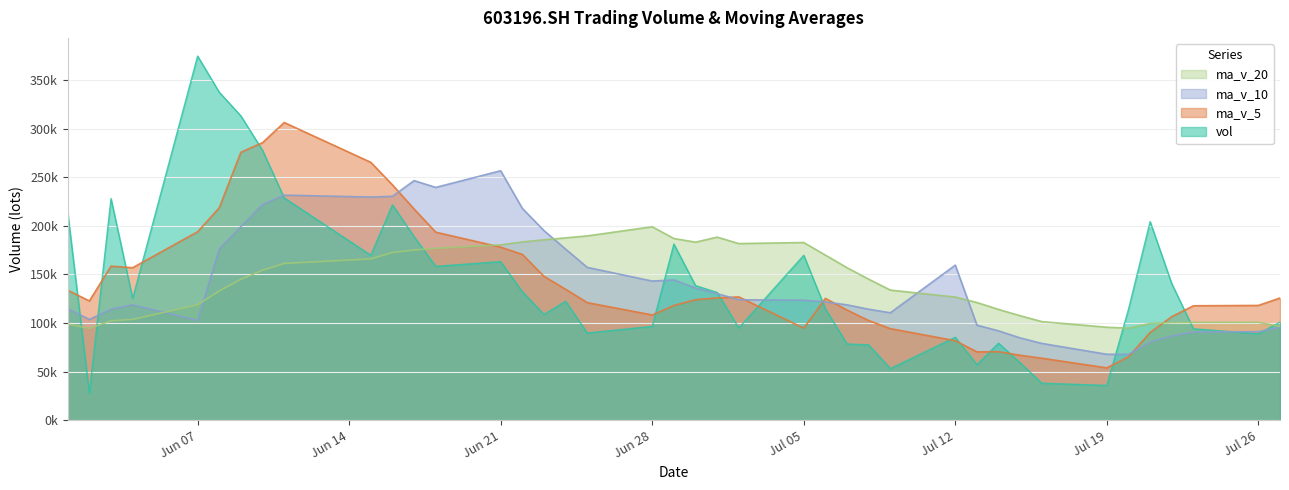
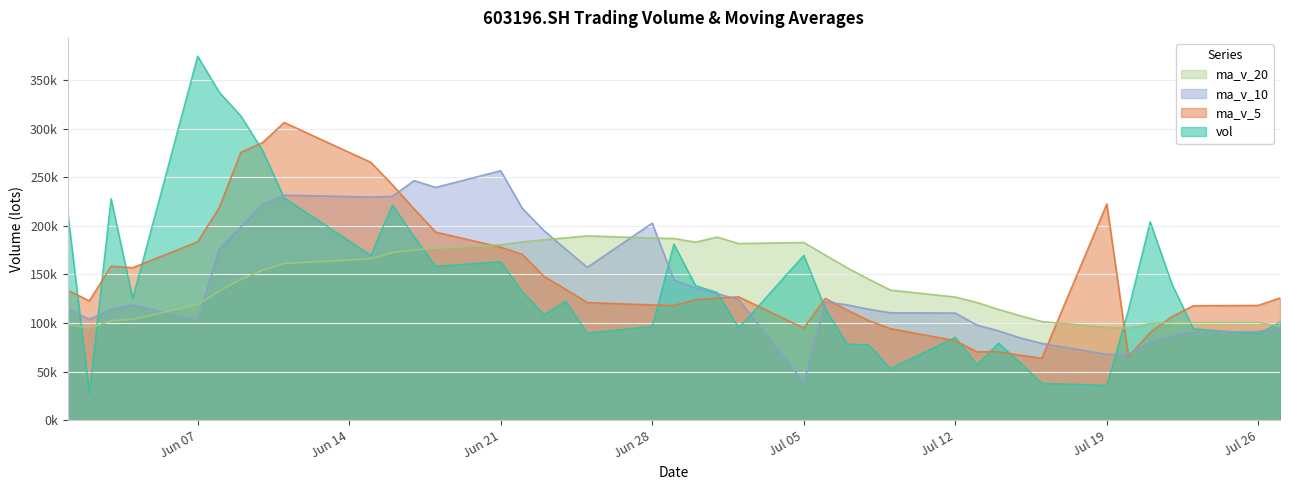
  {
    "ma_v_20": {
      "Jun 07": 120000,
-     "Jun 28": 200000,
+     "Jun 28": 190000,
      "Jul 05": 180000,
      "Jul 12": 130000,
      "Jul 19": 100000,
      "Jul 26": 100000
    },
    "ma_v_10": {
      "Jun 07": 100000,
      "Jun 21": 260000,
-     "Jun 28": 140000,
-     "Jul 05": 120000,
-     "Jul 12": 160000,
+     "Jun 28": 200000,
+     "Jul 05": 40000,
+     "Jul 12": 110000,
      "Jul 19": 70000
    },
    "ma_v_5": {
-     "Jun 07": 190000,
-     "Jun 28": 110000,
+     "Jun 07": 180000,
+     "Jun 28": 120000,
      "Jul 05": 90000,
      "Jul 12": 80000,
-     "Jul 19": 50000,
+     "Jul 19": 220000,
      "Jul 26": 120000
    },
    "vol": {
      "Jun 07": 370000,
      "Jun 21": 160000,
      "Jun 28": 100000,
      "Jul 05": 170000,
      "Jul 12": 90000,
      "Jul 19": 40000
    }
  }
